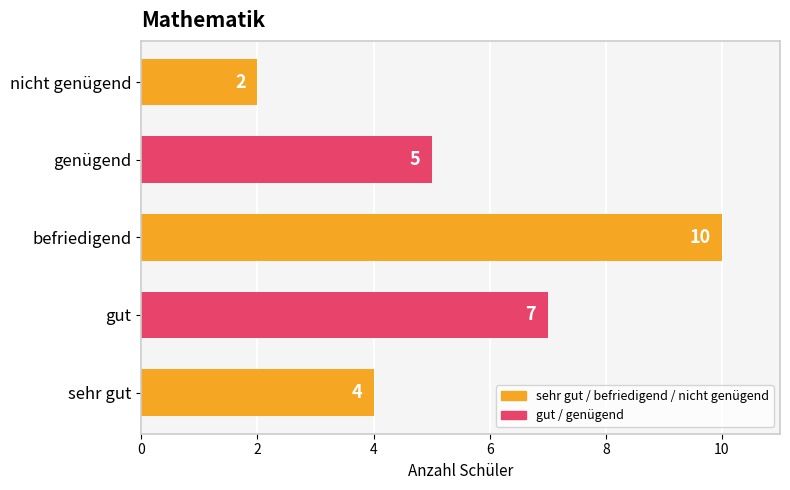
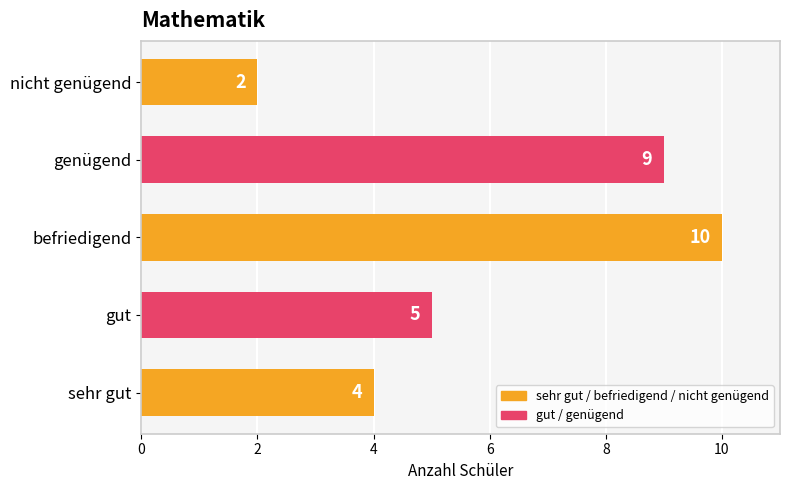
  {
    "nicht genügend": 2,
-   "genügend": 5,
+   "genügend": 9,
    "befriedigend": 10,
-   "gut": 7,
+   "gut": 5,
    "sehr gut": 4
  }
